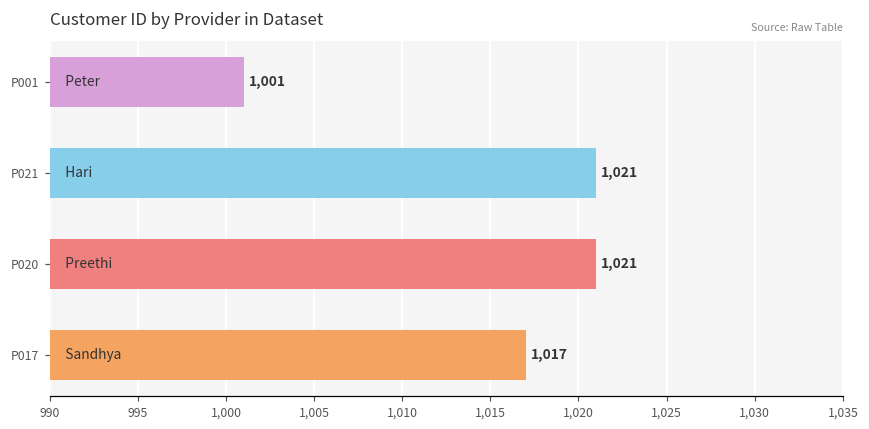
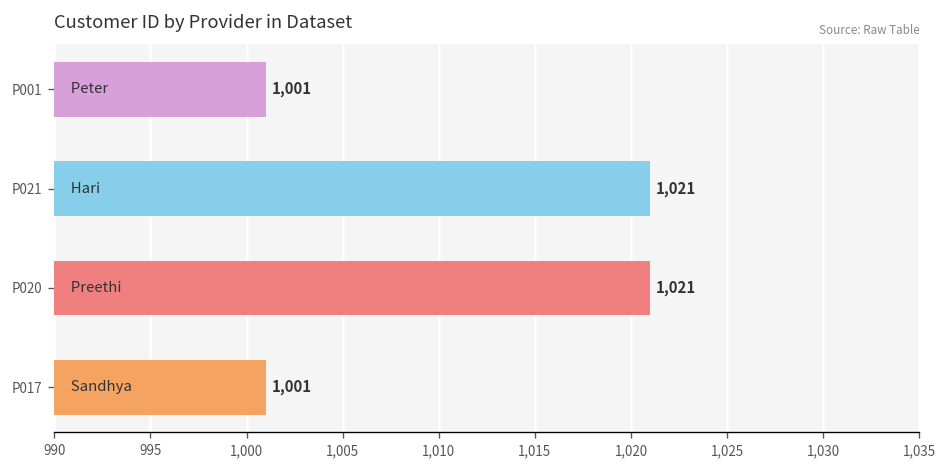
  {
    "P001": "1,001",
    "P021": "1,021",
    "P020": "1,021",
-   "P017": "1,017"
+   "P017": "1,001"
  }
